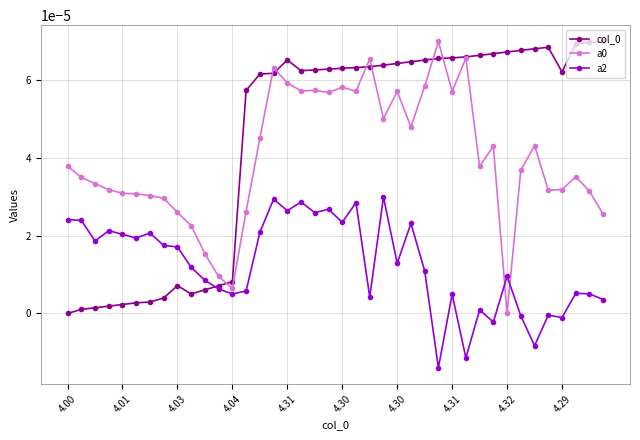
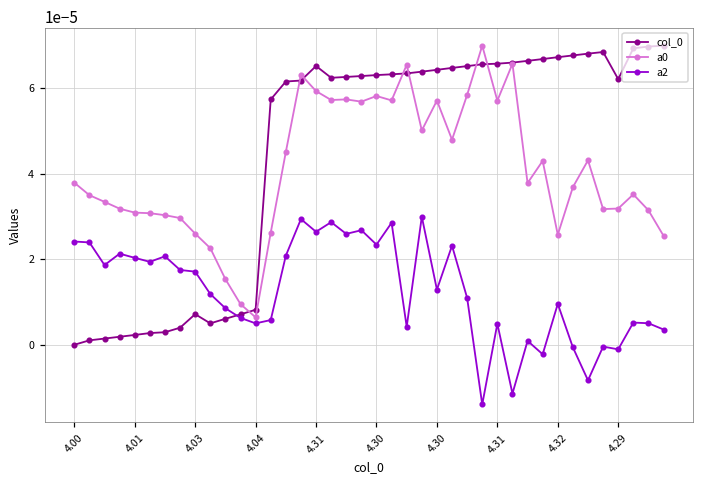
  {
    "col_0": {
      "4.00": 0.00000,
      "4.01": 0.000002,
      "4.03": 0.000007,
      "4.04": 0.000008,
      "4.32": 0.000067,
      "4.29": 0.000062
    },
    "a0": {
      "4.00": 0.000038,
      "4.01": 0.000031,
      "4.03": 0.000026,
      "4.04": 0.000006,
-     "4.32": 0.00000,
+     "4.32": 0.00003,
      "4.29": 0.000032
    },
    "a2": {
      "4.00": 0.000024,
      "4.01": 0.00002,
      "4.03": 0.000017,
      "4.04": 0.000005,
      "4.32": 0.00001,
      "4.29": -0.000001
    }
  }
